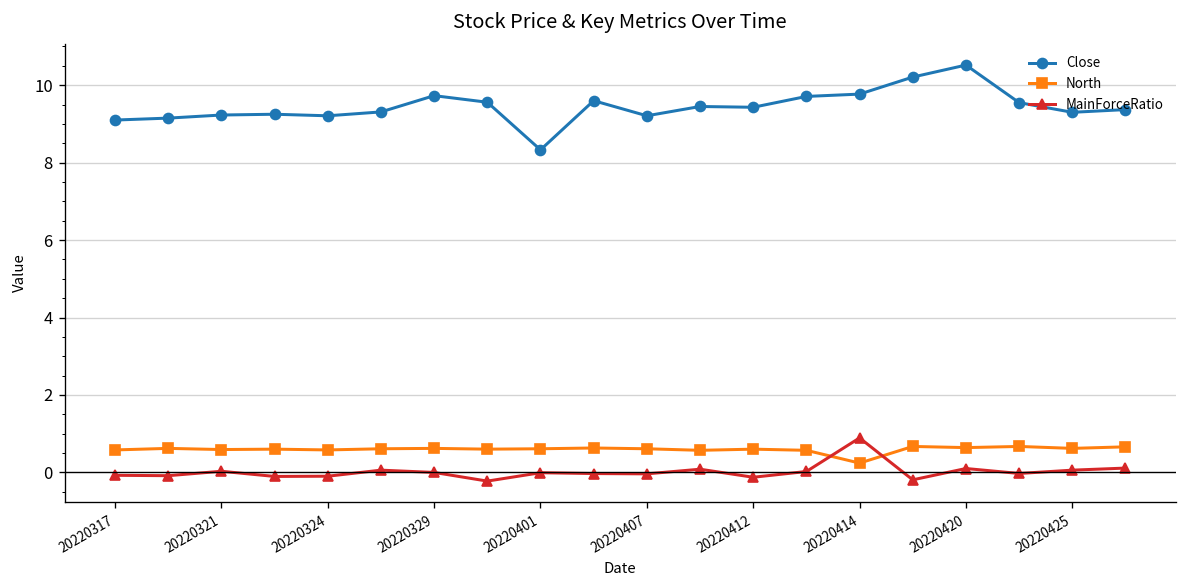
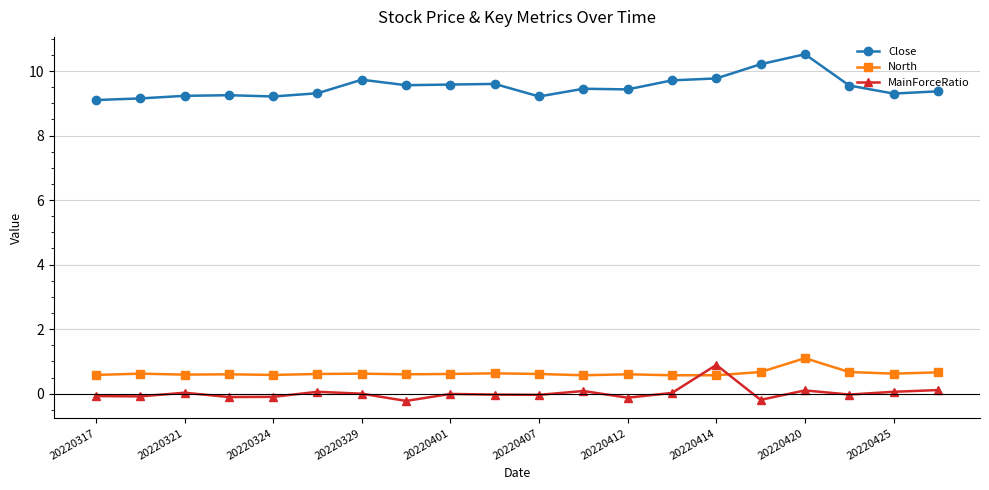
  {
    "Close": {
      "20220317": 9.1,
      "20220321": 9.2,
      "20220324": 9.2,
      "20220329": 9.7,
-     "20220401": 8.3,
+     "20220401": 9.6,
      "20220407": 9.2,
      "20220412": 9.4,
      "20220414": 9.8,
      "20220420": 10.5,
      "20220425": 9.3
    },
    "North": {
      "20220317": 0.6,
      "20220321": 0.6,
      "20220324": 0.6,
      "20220329": 0.6,
      "20220401": 0.6,
      "20220407": 0.6,
      "20220412": 0.6,
-     "20220414": 0.2,
-     "20220420": 0.6,
+     "20220414": 0.6,
+     "20220420": 1.1,
      "20220425": 0.6
    },
    "MainForceRatio": {
      "20220317": -0.1,
      "20220321": 0.0,
      "20220324": -0.1,
      "20220329": 0.0,
      "20220401": 0.0,
      "20220407": 0.0,
      "20220412": -0.1,
      "20220414": 0.9,
      "20220420": 0.1,
      "20220425": 0.1
    }
  }
